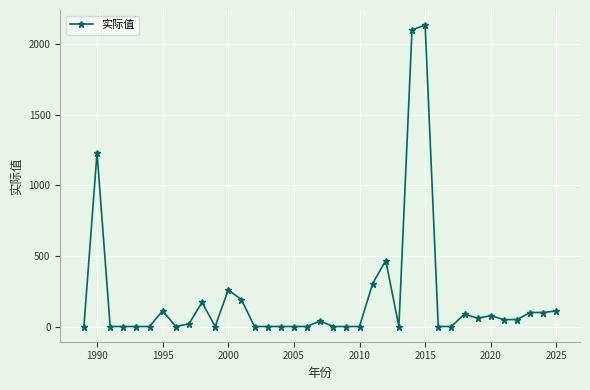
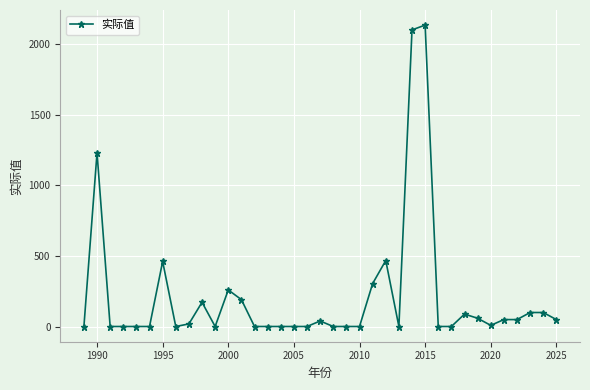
  {
    "1990": 1230,
-   "1995": 110,
+   "1995": 460,
    "2000": 260,
    "2005": 0,
    "2010": 0,
    "2015": 2130,
-   "2020": 80,
-   "2025": 110
+   "2020": 10,
+   "2025": 50
  }
